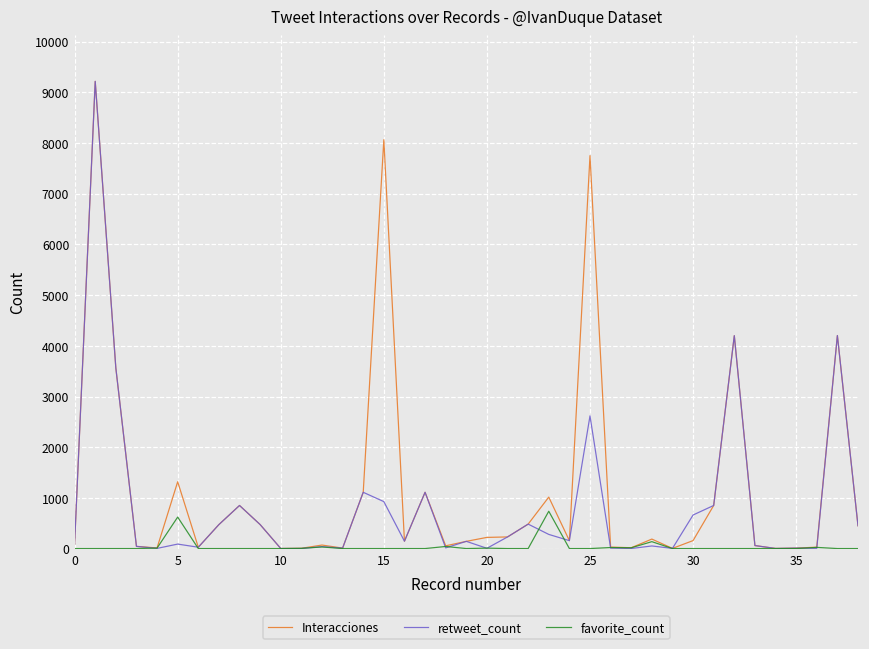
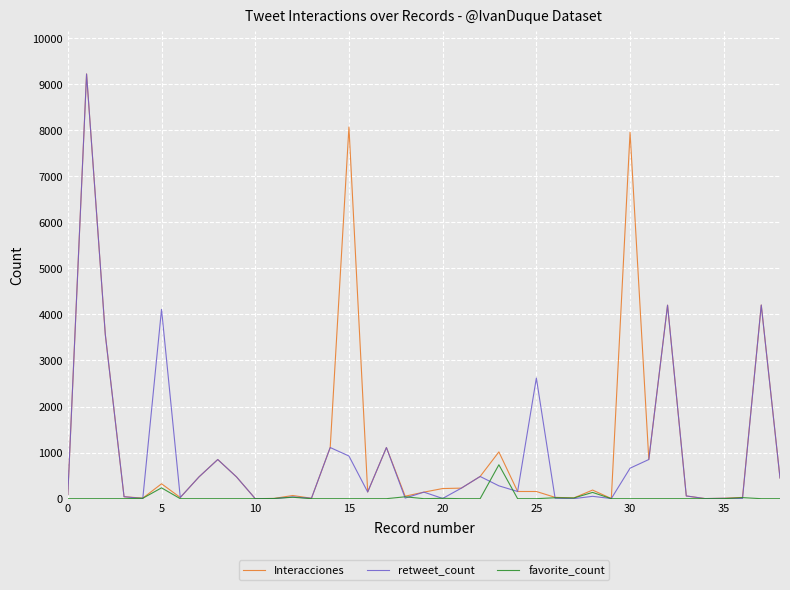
  {
    "Interacciones": {
-     "5": 1300,
+     "5": 300,
      "15": 8100,
      "20": 200,
-     "25": 7800,
-     "30": 200
+     "25": 200,
+     "30": 8000
    },
    "retweet_count": {
-     "5": 100,
+     "5": 4100,
      "15": 900,
      "25": 2600,
      "30": 700
    },
    "favorite_count": {
      "0": 0,
-     "5": 600,
+     "5": 200,
      "15": 0,
      "25": 0,
      "30": 0
    }
  }
